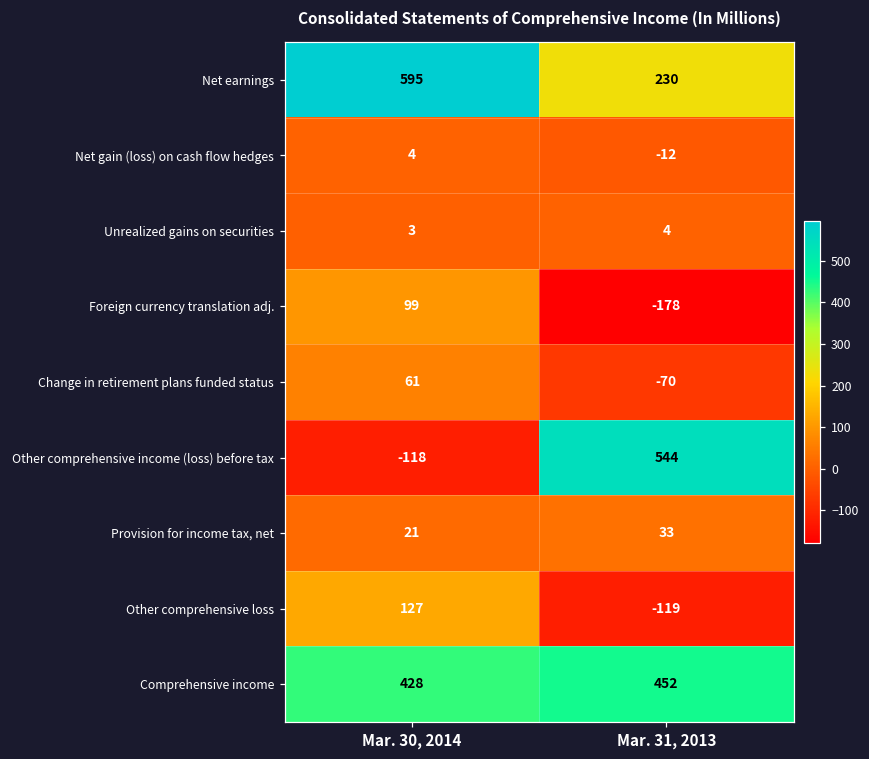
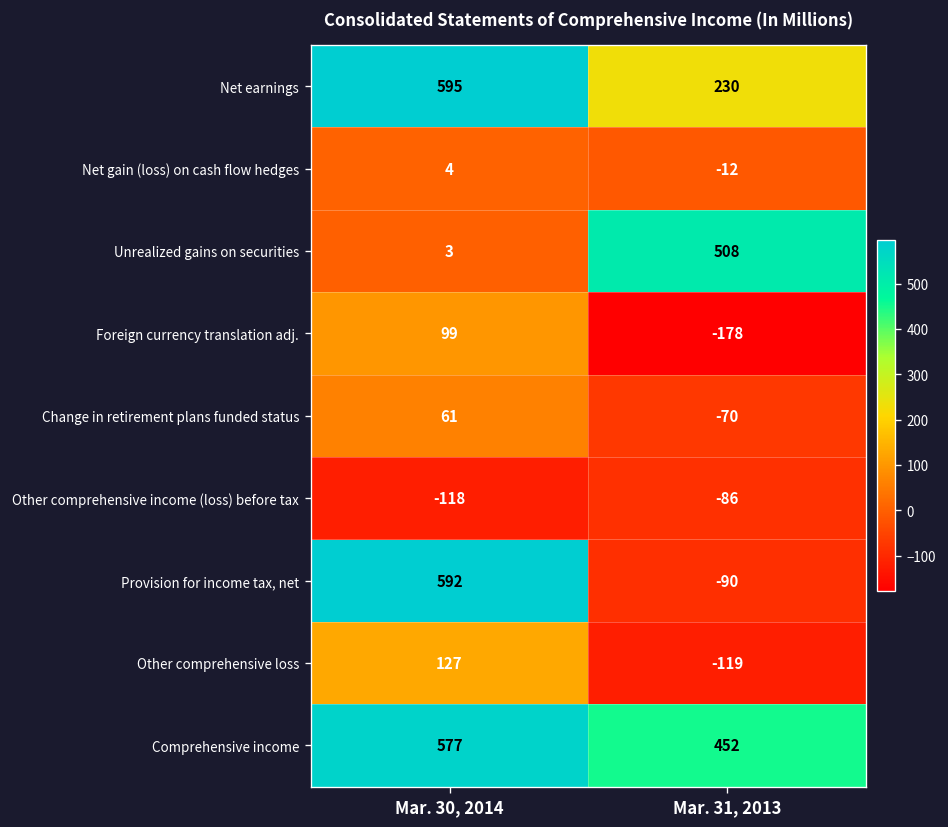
  {
    "Net earnings": {
      "Mar. 30, 2014": 595,
      "Mar. 31, 2013": 230
    },
    "Net gain (loss) on cash flow hedges": {
      "Mar. 30, 2014": 4,
      "Mar. 31, 2013": -12
    },
    "Unrealized gains on securities": {
      "Mar. 30, 2014": 3,
-     "Mar. 31, 2013": 4
+     "Mar. 31, 2013": 508
    },
    "Foreign currency translation adj.": {
      "Mar. 30, 2014": 99,
      "Mar. 31, 2013": -178
    },
    "Change in retirement plans funded status": {
      "Mar. 30, 2014": 61,
      "Mar. 31, 2013": -70
    },
    "Other comprehensive income (loss) before tax": {
      "Mar. 30, 2014": -118,
-     "Mar. 31, 2013": 544
+     "Mar. 31, 2013": -86
    },
    "Provision for income tax, net": {
-     "Mar. 30, 2014": 21,
-     "Mar. 31, 2013": 33
+     "Mar. 30, 2014": 592,
+     "Mar. 31, 2013": -90
    },
    "Other comprehensive loss": {
      "Mar. 30, 2014": 127,
      "Mar. 31, 2013": -119
    },
    "Comprehensive income": {
-     "Mar. 30, 2014": 428,
+     "Mar. 30, 2014": 577,
      "Mar. 31, 2013": 452
    }
  }
